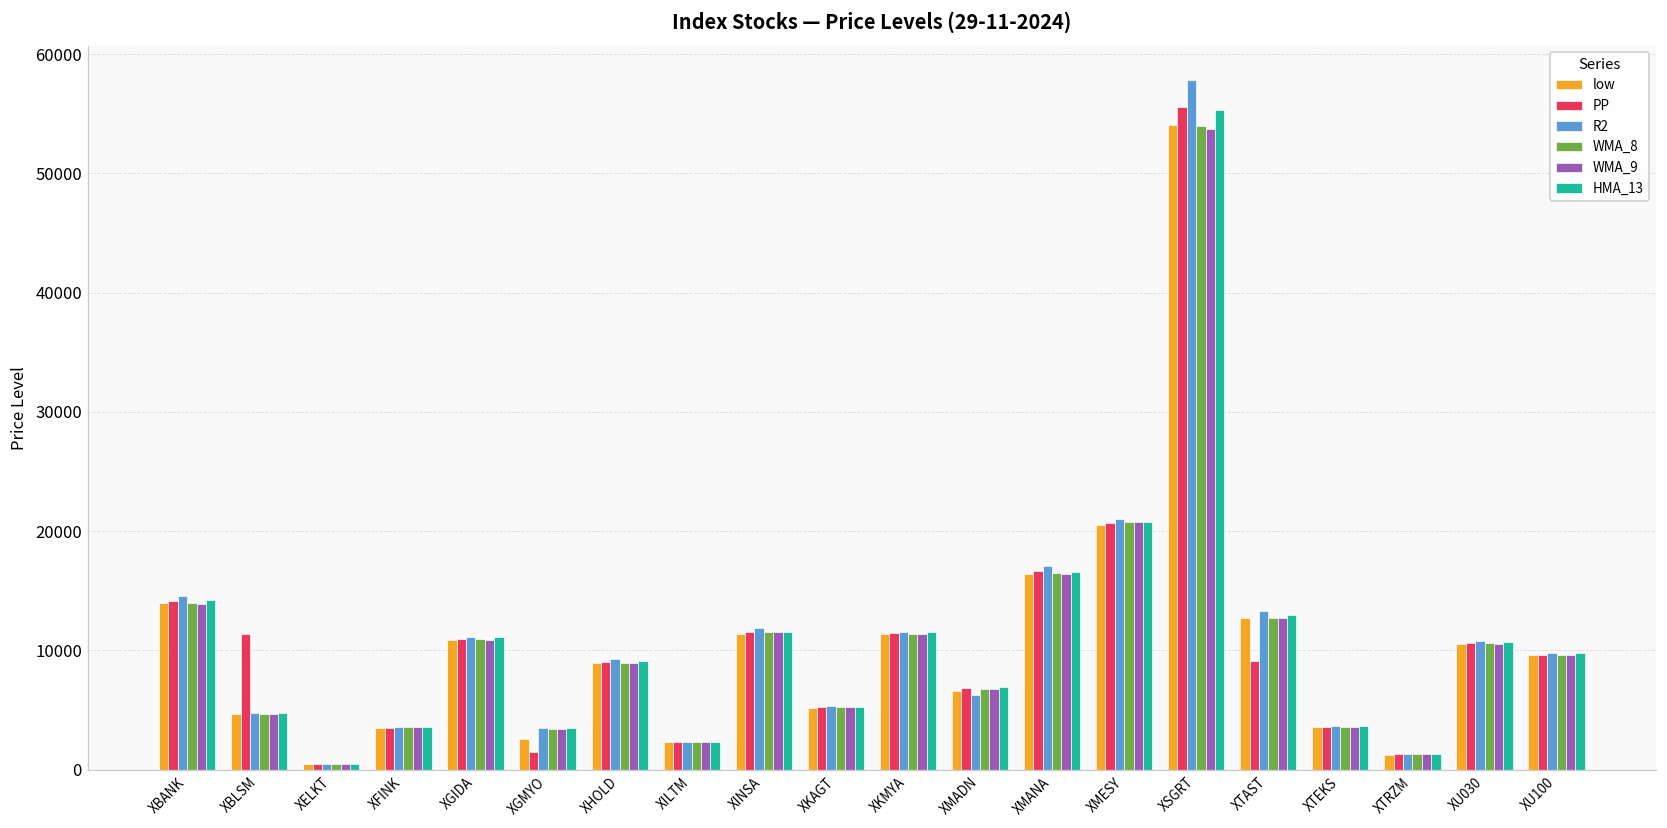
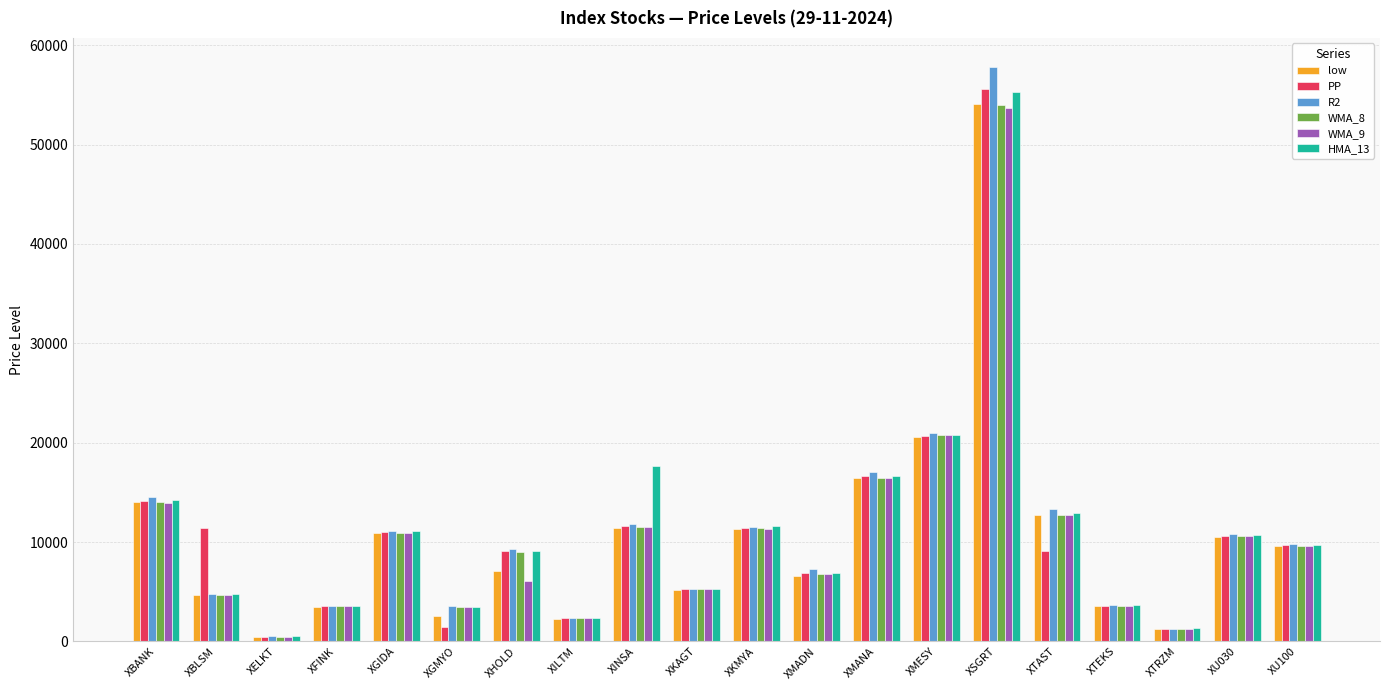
  {
    "low": {
      "XBANK": 14000,
      "XBLSM": 5000,
      "XELKT": 0,
      "XFINK": 3000,
      "XGIDA": 11000,
      "XGMYO": 3000,
-     "XHOLD": 9000,
+     "XHOLD": 7000,
      "XILTM": 2000,
      "XINSA": 11000,
      "XKAGT": 5000,
      "XKMYA": 11000,
      "XMADN": 7000,
      "XMANA": 16000,
      "XMESY": 21000,
      "XSGRT": 54000,
      "XTAST": 13000,
      "XTEKS": 4000,
      "XTRZM": 1000,
      "XU030": 11000,
      "XU100": 10000
    },
    "PP": {
      "XBANK": 14000,
      "XBLSM": 11000,
      "XELKT": 0,
      "XFINK": 4000,
      "XGIDA": 11000,
      "XGMYO": 1000,
      "XHOLD": 9000,
      "XILTM": 2000,
      "XINSA": 12000,
      "XKAGT": 5000,
      "XKMYA": 11000,
      "XMADN": 7000,
      "XMANA": 17000,
      "XMESY": 21000,
      "XSGRT": 56000,
      "XTAST": 9000,
      "XTEKS": 4000,
      "XTRZM": 1000,
      "XU030": 11000,
      "XU100": 10000
    },
    "R2": {
      "XBANK": 15000,
      "XBLSM": 5000,
      "XELKT": 0,
      "XFINK": 4000,
      "XGIDA": 11000,
      "XGMYO": 4000,
      "XHOLD": 9000,
      "XILTM": 2000,
      "XINSA": 12000,
      "XKAGT": 5000,
      "XKMYA": 12000,
-     "XMADN": 6000,
+     "XMADN": 7000,
      "XMANA": 17000,
      "XMESY": 21000,
      "XSGRT": 58000,
      "XTAST": 13000,
      "XTEKS": 4000,
      "XTRZM": 1000,
      "XU030": 11000,
      "XU100": 10000
    },
    "WMA_8": {
      "XBANK": 14000,
      "XBLSM": 5000,
      "XELKT": 0,
      "XFINK": 4000,
      "XGIDA": 11000,
      "XGMYO": 3000,
      "XHOLD": 9000,
      "XILTM": 2000,
      "XINSA": 12000,
      "XKAGT": 5000,
      "XKMYA": 11000,
      "XMADN": 7000,
      "XMANA": 16000,
      "XMESY": 21000,
      "XSGRT": 54000,
      "XTAST": 13000,
      "XTEKS": 4000,
      "XTRZM": 1000,
      "XU030": 11000,
      "XU100": 10000
    },
    "WMA_9": {
      "XBANK": 14000,
      "XBLSM": 5000,
      "XELKT": 0,
      "XFINK": 4000,
      "XGIDA": 11000,
      "XGMYO": 3000,
-     "XHOLD": 9000,
+     "XHOLD": 6000,
      "XILTM": 2000,
      "XINSA": 12000,
      "XKAGT": 5000,
      "XKMYA": 11000,
      "XMADN": 7000,
      "XMANA": 16000,
      "XMESY": 21000,
      "XSGRT": 54000,
      "XTAST": 13000,
      "XTEKS": 4000,
      "XTRZM": 1000,
      "XU030": 11000,
      "XU100": 10000
    },
    "HMA_13": {
      "XBANK": 14000,
      "XBLSM": 5000,
      "XELKT": 0,
      "XFINK": 4000,
      "XGIDA": 11000,
      "XGMYO": 3000,
      "XHOLD": 9000,
      "XILTM": 2000,
-     "XINSA": 12000,
+     "XINSA": 18000,
      "XKAGT": 5000,
      "XKMYA": 12000,
      "XMADN": 7000,
      "XMANA": 17000,
      "XMESY": 21000,
      "XSGRT": 55000,
      "XTAST": 13000,
      "XTEKS": 4000,
      "XTRZM": 1000,
      "XU030": 11000,
      "XU100": 10000
    }
  }
